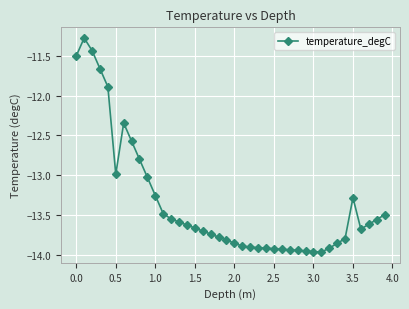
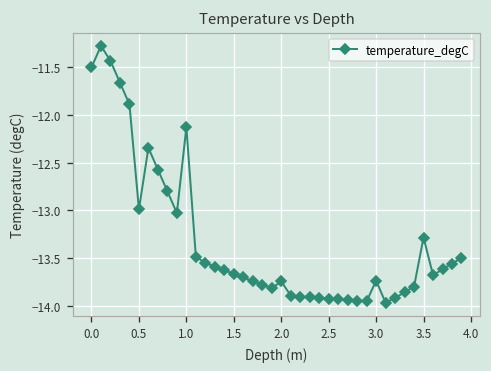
  {
    "0.0": -11.5,
    "0.5": -13.0,
-   "1.0": -13.3,
+   "1.0": -12.1,
    "1.5": -13.7,
-   "2.0": -13.9,
+   "2.0": -13.7,
    "2.5": -13.9,
-   "3.0": -14.0,
+   "3.0": -13.7,
    "3.5": -13.3
  }
